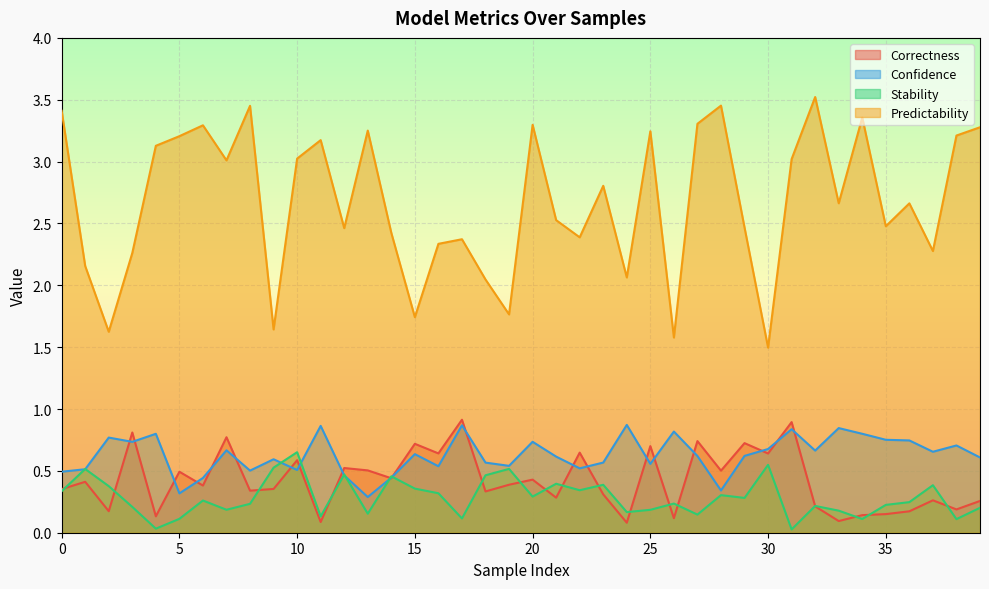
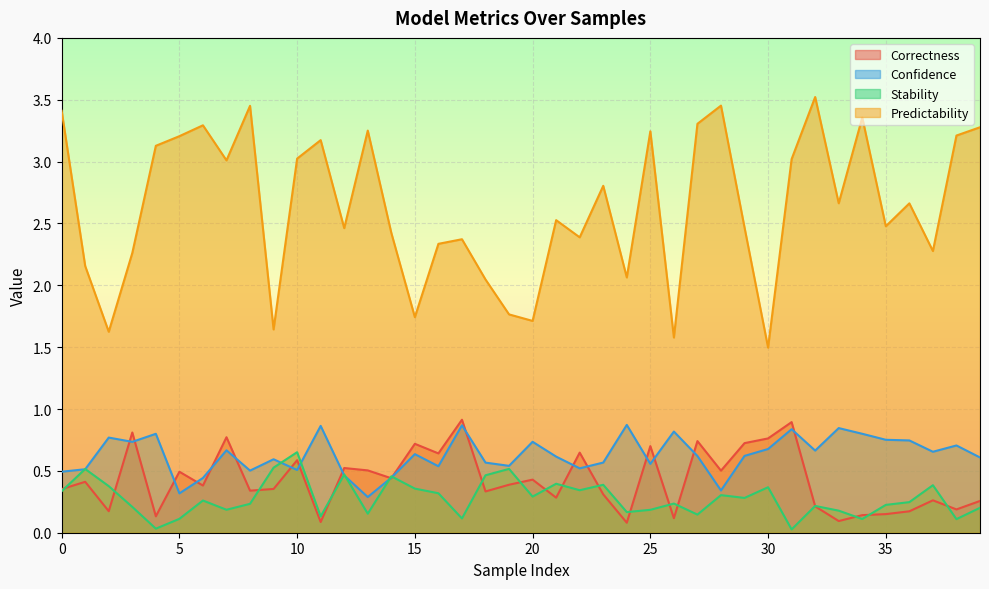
  {
    "Correctness": {
      "5": 0.49,
      "10": 0.59,
      "15": 0.72,
      "20": 0.43,
      "25": 0.70,
-     "30": 0.64,
+     "30": 0.76,
      "35": 0.15
    },
    "Confidence": {
      "0": 0.49,
      "5": 0.32,
      "10": 0.51,
      "15": 0.64,
      "20": 0.74,
      "25": 0.56,
      "30": 0.68,
      "35": 0.75
    },
    "Stability": {
      "5": 0.11,
      "10": 0.65,
      "15": 0.36,
      "20": 0.29,
      "25": 0.19,
-     "30": 0.55,
+     "30": 0.37,
      "35": 0.23
    },
    "Predictability": {
      "0": 3.41,
      "5": 3.21,
      "10": 3.02,
      "15": 1.74,
-     "20": 3.30,
+     "20": 1.71,
      "25": 3.24,
      "30": 1.50,
      "35": 2.48
    }
  }
